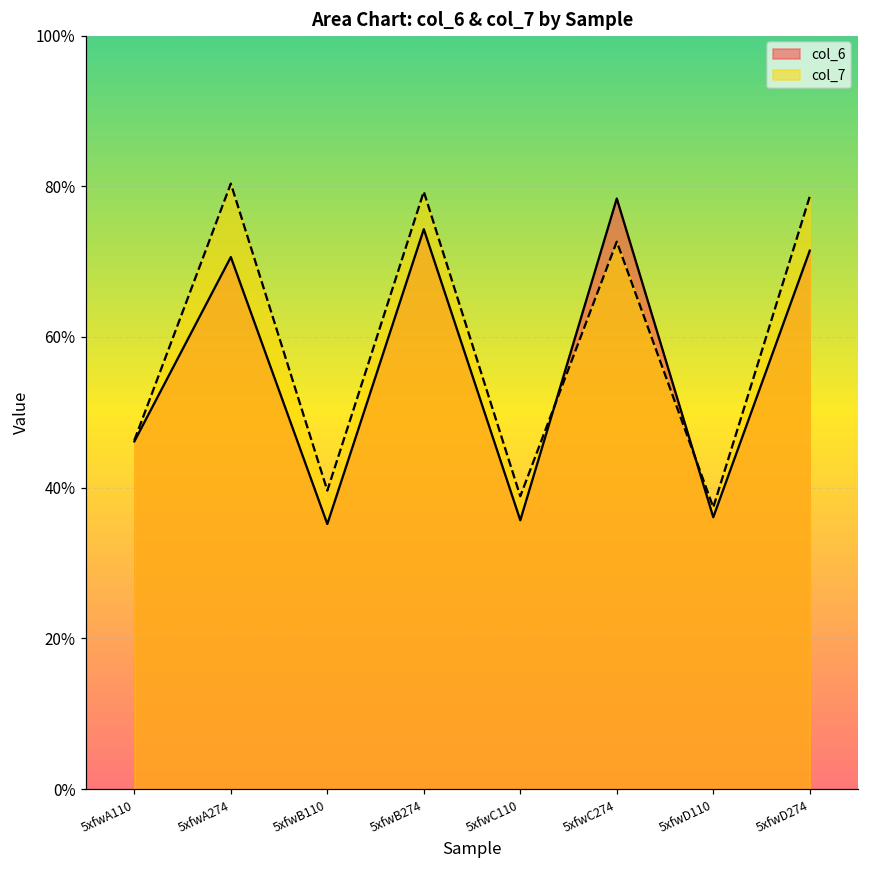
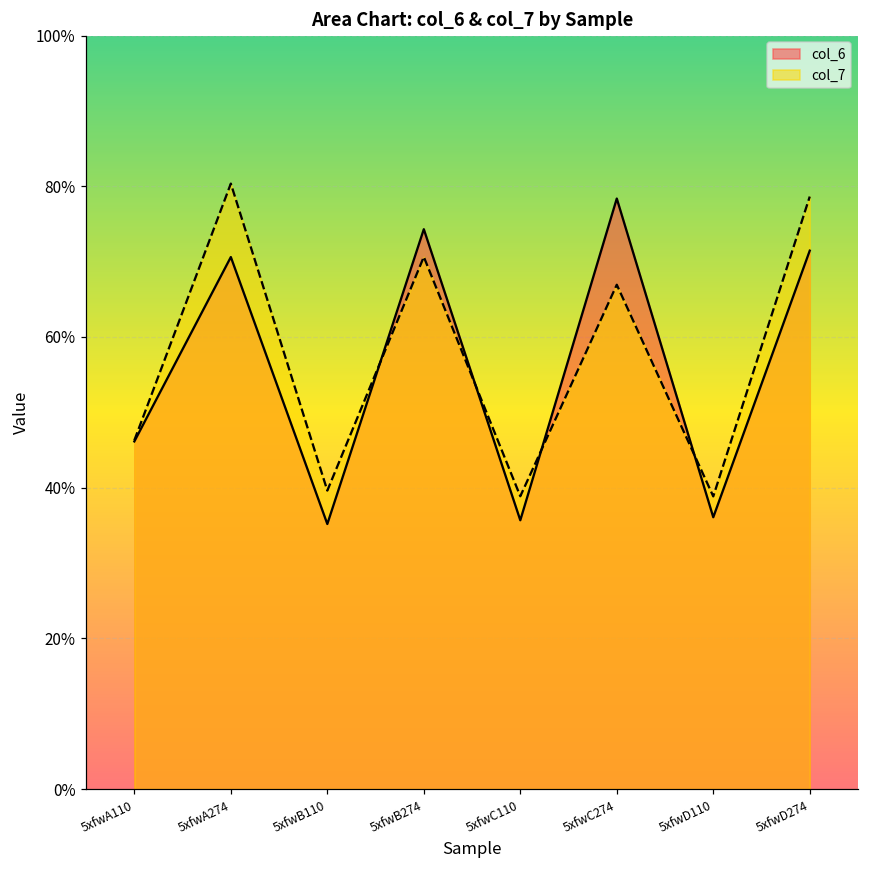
  {
    "col_6": {
      "5xfwA274": "71%",
      "5xfwB110": "35%",
      "5xfwB274": "74%",
      "5xfwC110": "36%",
      "5xfwC274": "78%",
      "5xfwD110": "36%",
      "5xfwD274": "71%"
    },
    "col_7": {
      "5xfwA274": "80%",
      "5xfwB110": "40%",
-     "5xfwB274": "79%",
+     "5xfwB274": "71%",
      "5xfwC110": "39%",
-     "5xfwC274": "73%",
-     "5xfwD110": "37%",
+     "5xfwC274": "67%",
+     "5xfwD110": "39%",
      "5xfwD274": "79%"
    }
  }
